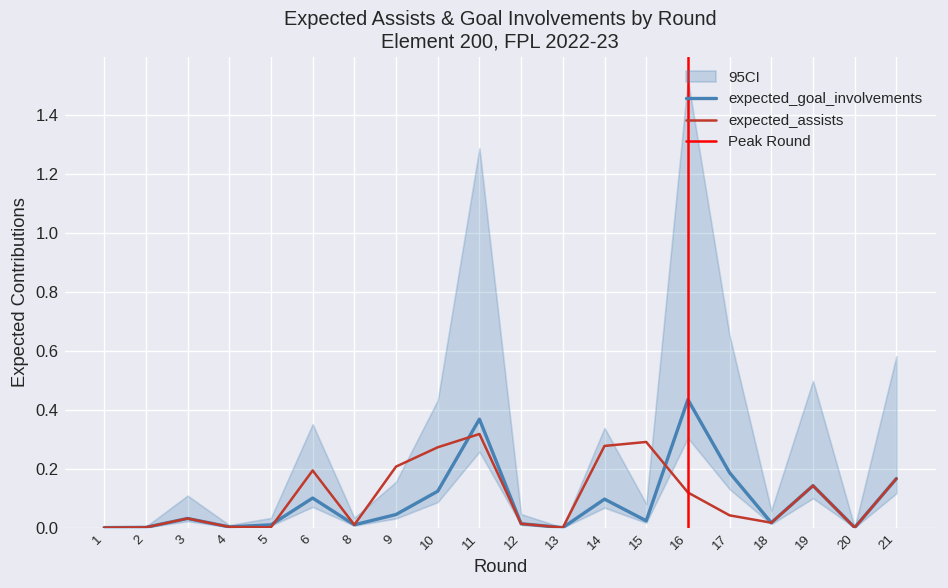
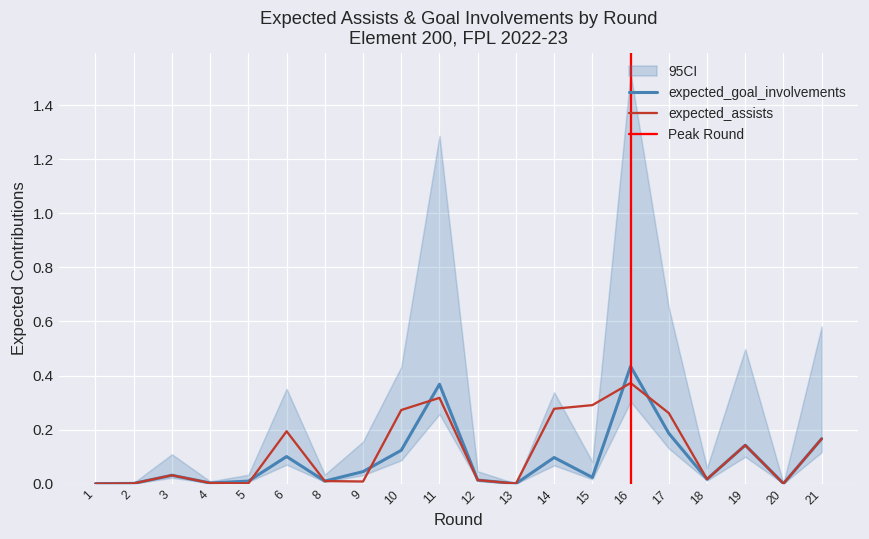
  {
    "expected_assists": {
      "6": 0.19,
-     "9": 0.21,
+     "9": 0.01,
      "10": 0.27,
      "11": 0.32,
      "14": 0.28,
      "15": 0.29,
-     "16": 0.12,
-     "17": 0.04
+     "16": 0.37,
+     "17": 0.26
    }
  }
